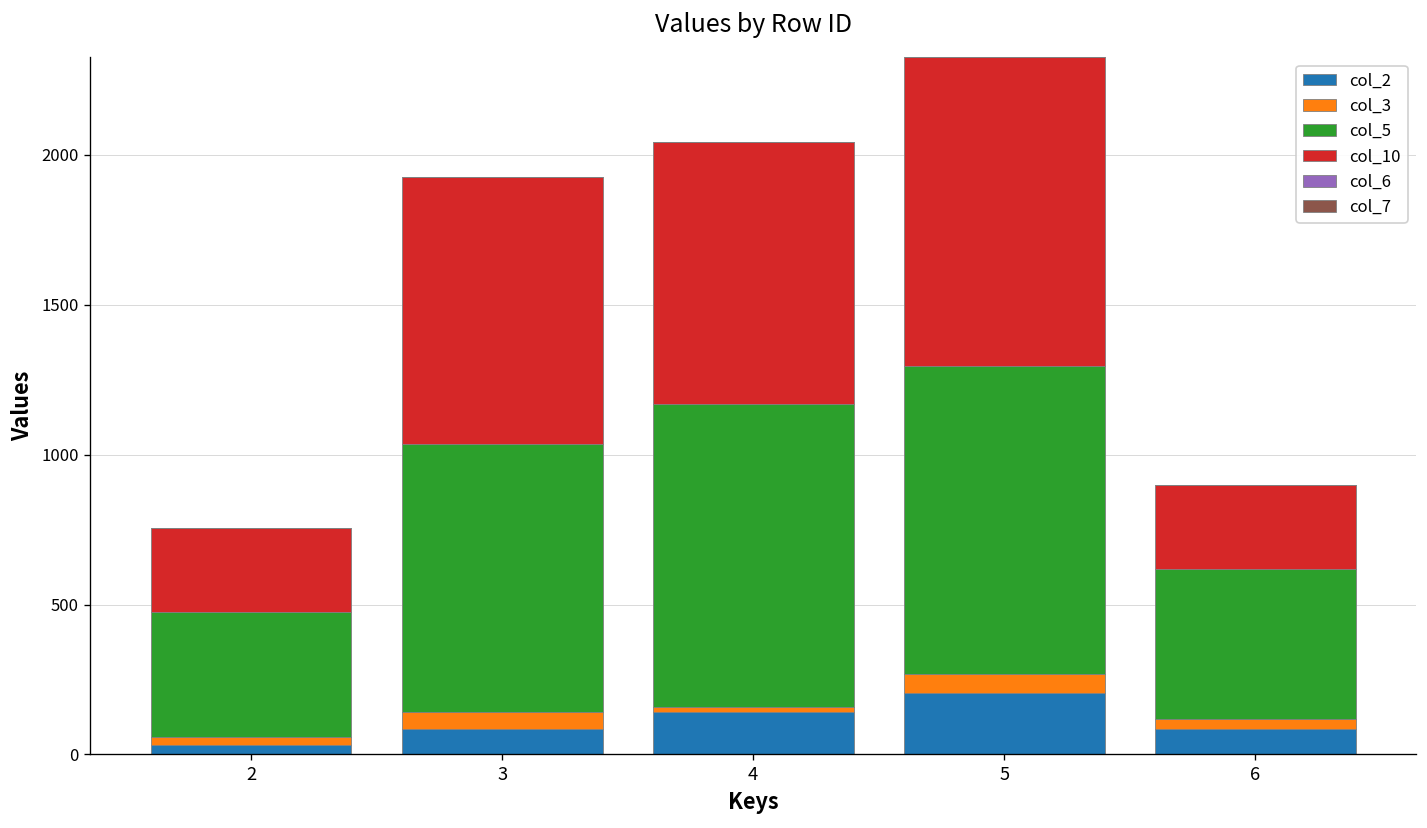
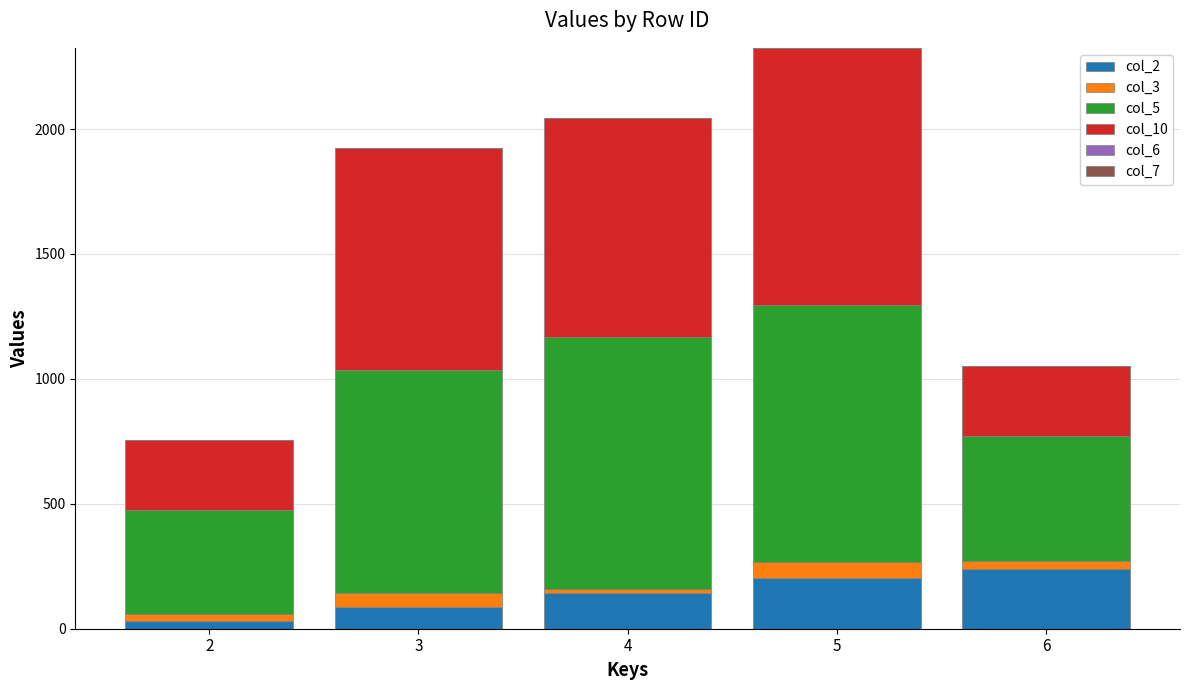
  {
    "col_2": {
      "2": 30,
      "3": 90,
      "4": 140,
      "5": 210,
-     "6": 90
+     "6": 240
    },
    "col_3": {
      "2": 30,
      "3": 60,
      "4": 20,
      "5": 60,
      "6": 30
    },
    "col_5": {
      "2": 420,
      "3": 890,
      "4": 1010,
      "5": 1030,
      "6": 500
    }
  }
